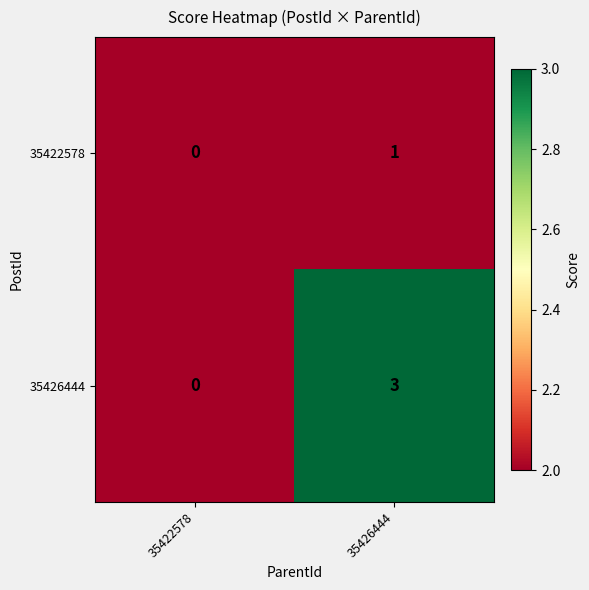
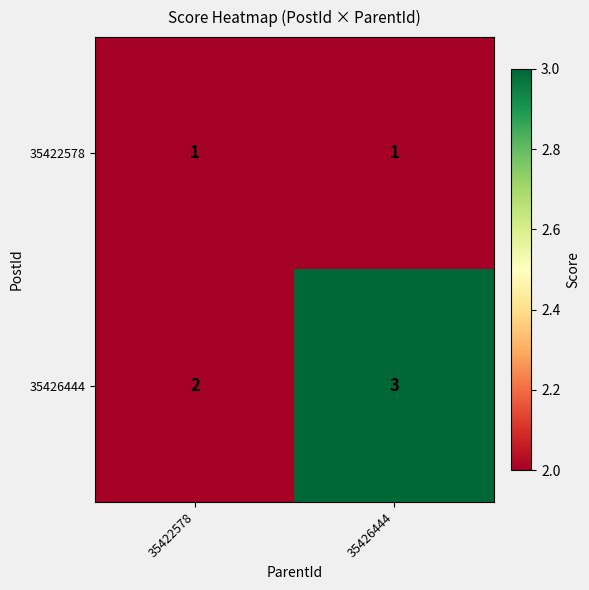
  {
    "35422578": {
-     "35422578": 0,
+     "35422578": 1,
      "35426444": 1
    },
    "35426444": {
-     "35422578": 0,
+     "35422578": 2,
      "35426444": 3
    }
  }
